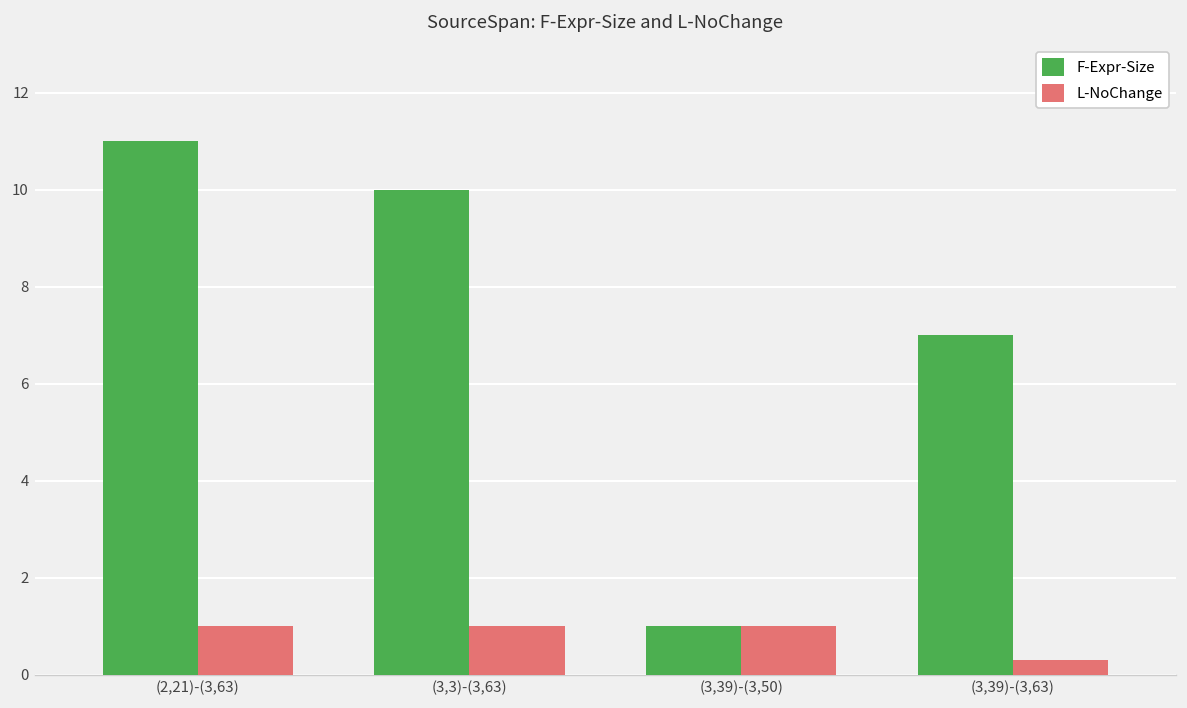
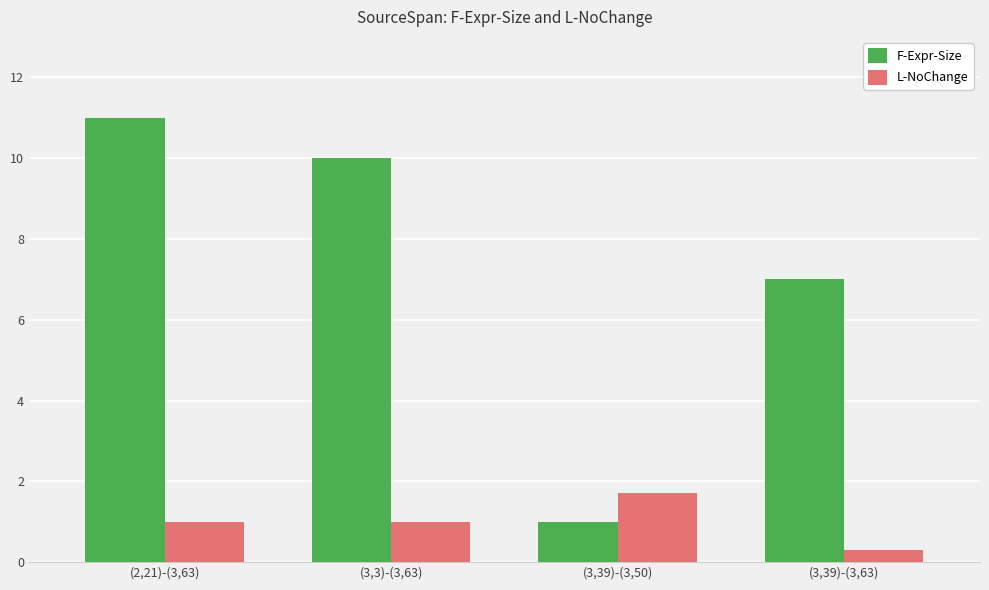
  {
    "F-Expr-Size": {
      "(2,21)-(3,63)": 11.0,
      "(3,3)-(3,63)": 10.0,
      "(3,39)-(3,50)": 1.0,
      "(3,39)-(3,63)": 7.0
    },
    "L-NoChange": {
      "(2,21)-(3,63)": 1.0,
      "(3,3)-(3,63)": 1.0,
-     "(3,39)-(3,50)": 1.0,
+     "(3,39)-(3,50)": 1.7,
      "(3,39)-(3,63)": 0.3
    }
  }
